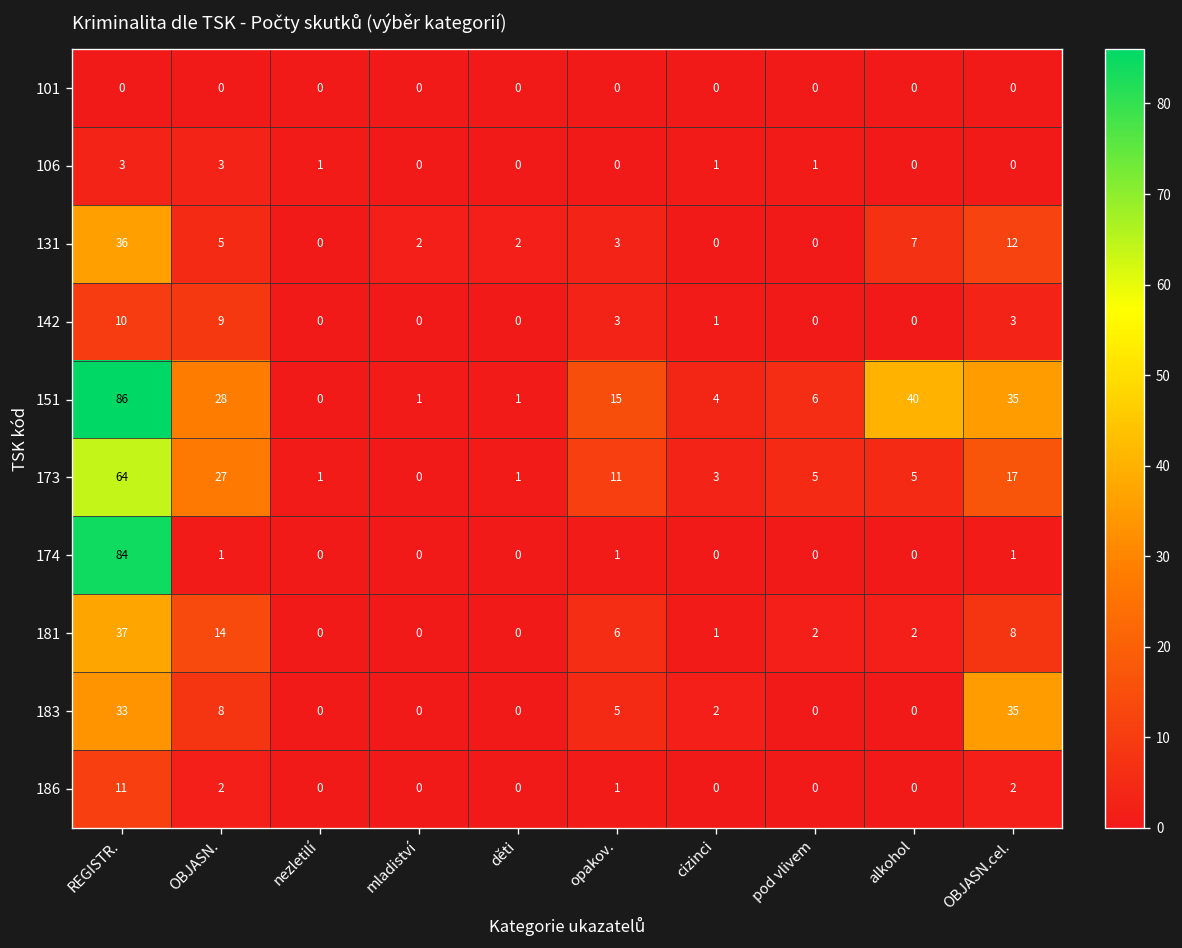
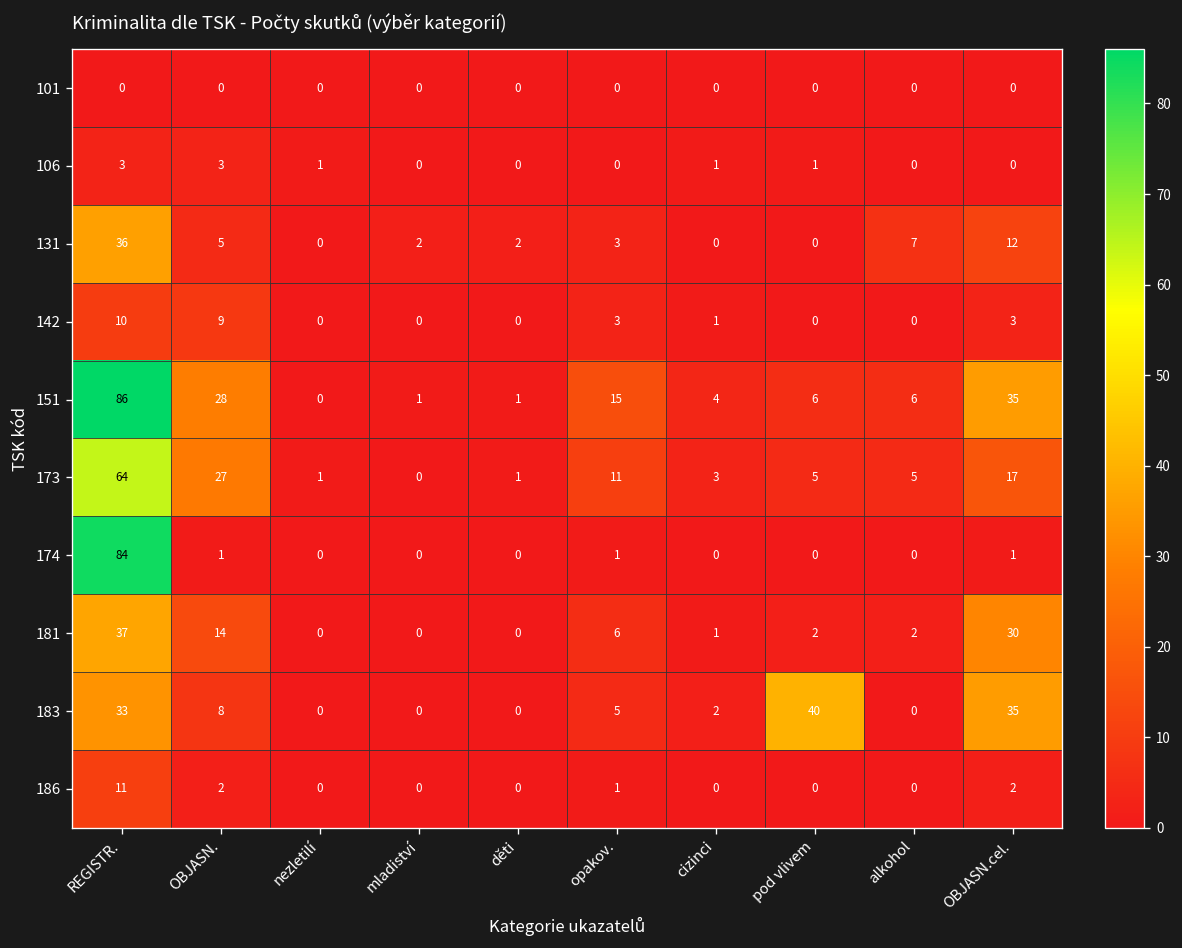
  {
    "101": {
      "REGISTR.": 0,
      "OBJASN.": 0,
      "nezletilí": 0,
      "mladiství": 0,
      "děti": 0,
      "opakov.": 0,
      "cizinci": 0,
      "pod vlivem": 0,
      "alkohol": 0,
      "OBJASN.cel.": 0
    },
    "106": {
      "REGISTR.": 3,
      "OBJASN.": 3,
      "nezletilí": 1,
      "mladiství": 0,
      "děti": 0,
      "opakov.": 0,
      "cizinci": 1,
      "pod vlivem": 1,
      "alkohol": 0,
      "OBJASN.cel.": 0
    },
    "131": {
      "REGISTR.": 36,
      "OBJASN.": 5,
      "nezletilí": 0,
      "mladiství": 2,
      "děti": 2,
      "opakov.": 3,
      "cizinci": 0,
      "pod vlivem": 0,
      "alkohol": 7,
      "OBJASN.cel.": 12
    },
    "142": {
      "REGISTR.": 10,
      "OBJASN.": 9,
      "nezletilí": 0,
      "mladiství": 0,
      "děti": 0,
      "opakov.": 3,
      "cizinci": 1,
      "pod vlivem": 0,
      "alkohol": 0,
      "OBJASN.cel.": 3
    },
    "151": {
      "REGISTR.": 86,
      "OBJASN.": 28,
      "nezletilí": 0,
      "mladiství": 1,
      "děti": 1,
      "opakov.": 15,
      "cizinci": 4,
      "pod vlivem": 6,
-     "alkohol": 40,
+     "alkohol": 6,
      "OBJASN.cel.": 35
    },
    "173": {
      "REGISTR.": 64,
      "OBJASN.": 27,
      "nezletilí": 1,
      "mladiství": 0,
      "děti": 1,
      "opakov.": 11,
      "cizinci": 3,
      "pod vlivem": 5,
      "alkohol": 5,
      "OBJASN.cel.": 17
    },
    "174": {
      "REGISTR.": 84,
      "OBJASN.": 1,
      "nezletilí": 0,
      "mladiství": 0,
      "děti": 0,
      "opakov.": 1,
      "cizinci": 0,
      "pod vlivem": 0,
      "alkohol": 0,
      "OBJASN.cel.": 1
    },
    "181": {
      "REGISTR.": 37,
      "OBJASN.": 14,
      "nezletilí": 0,
      "mladiství": 0,
      "děti": 0,
      "opakov.": 6,
      "cizinci": 1,
      "pod vlivem": 2,
      "alkohol": 2,
-     "OBJASN.cel.": 8
+     "OBJASN.cel.": 30
    },
    "183": {
      "REGISTR.": 33,
      "OBJASN.": 8,
      "nezletilí": 0,
      "mladiství": 0,
      "děti": 0,
      "opakov.": 5,
      "cizinci": 2,
-     "pod vlivem": 0,
+     "pod vlivem": 40,
      "alkohol": 0,
      "OBJASN.cel.": 35
    },
    "186": {
      "REGISTR.": 11,
      "OBJASN.": 2,
      "nezletilí": 0,
      "mladiství": 0,
      "děti": 0,
      "opakov.": 1,
      "cizinci": 0,
      "pod vlivem": 0,
      "alkohol": 0,
      "OBJASN.cel.": 2
    }
  }
